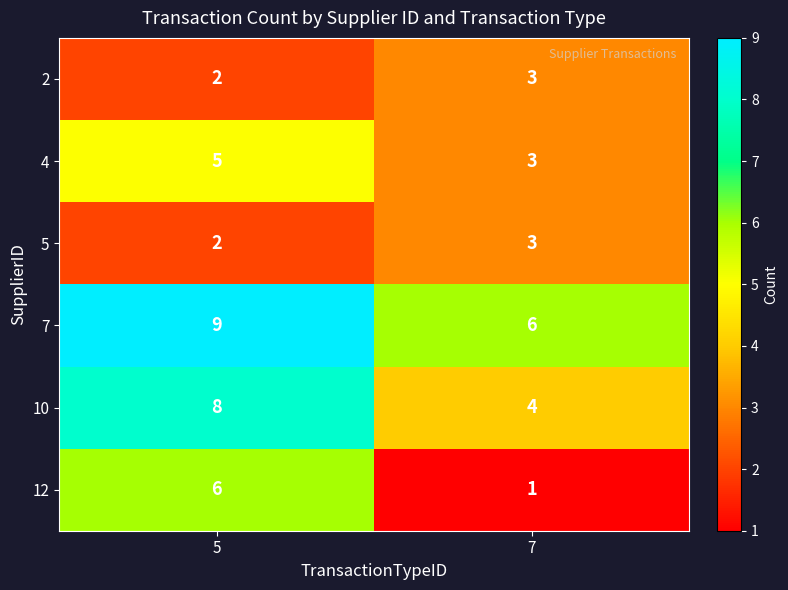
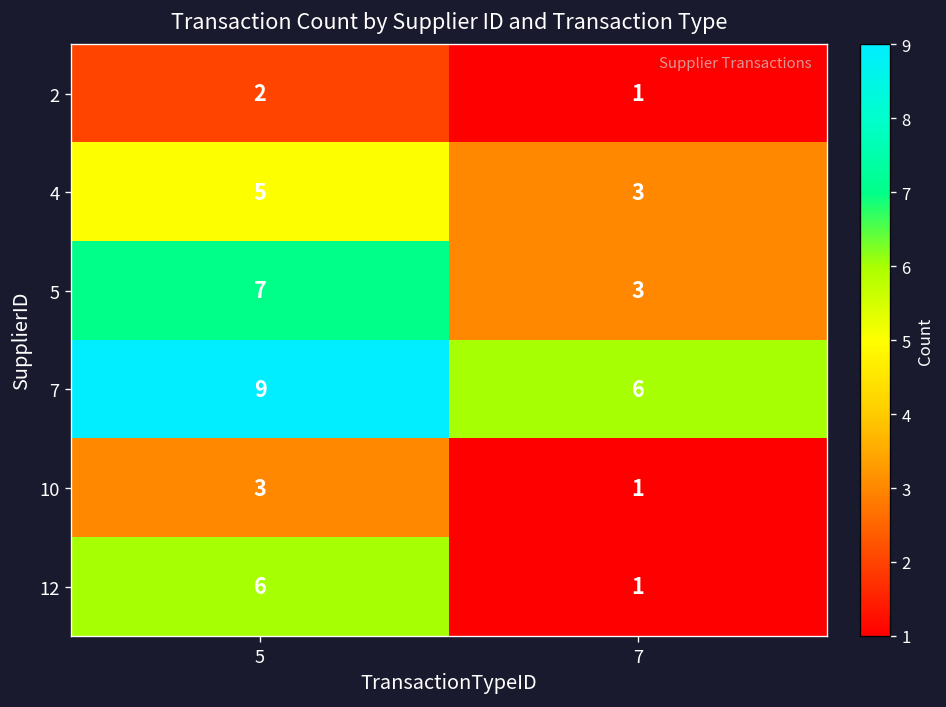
  {
    "2": {
      "5": 2,
-     "7": 3
+     "7": 1
    },
    "4": {
      "5": 5,
      "7": 3
    },
    "5": {
-     "5": 2,
+     "5": 7,
      "7": 3
    },
    "7": {
      "5": 9,
      "7": 6
    },
    "10": {
-     "5": 8,
-     "7": 4
+     "5": 3,
+     "7": 1
    },
    "12": {
      "5": 6,
      "7": 1
    }
  }
